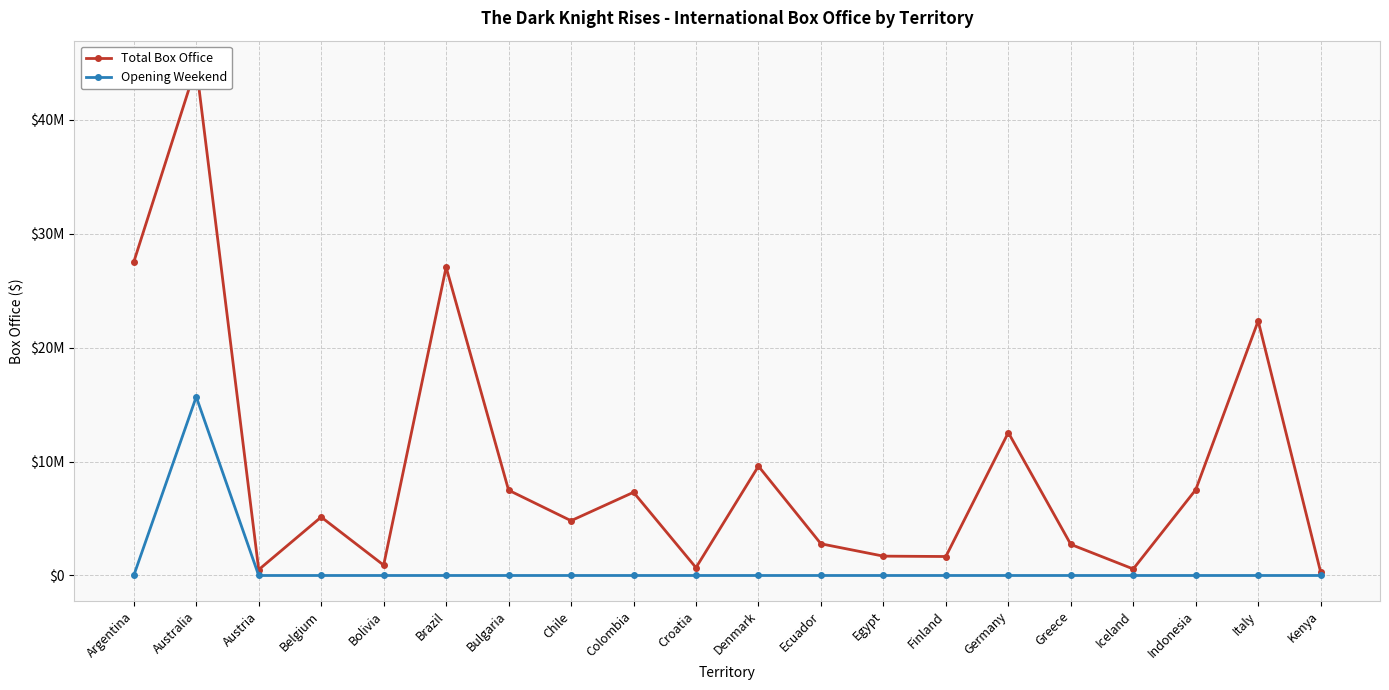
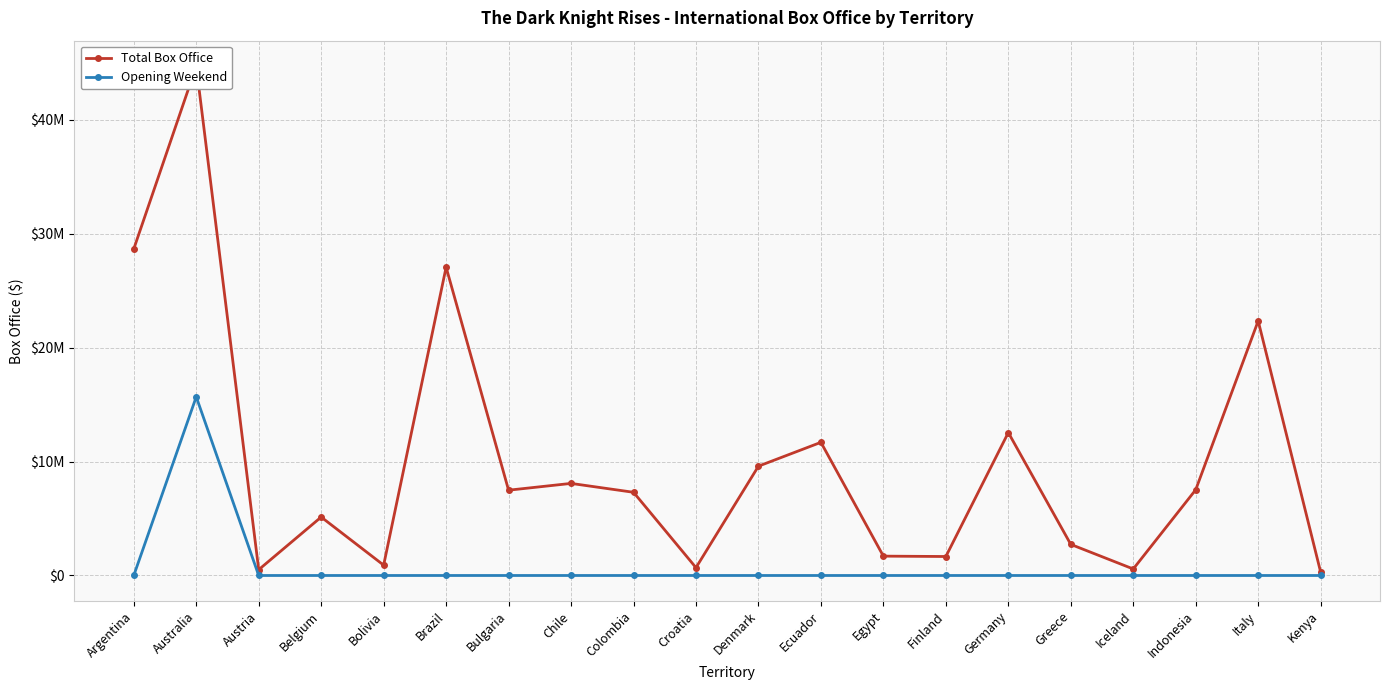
  {
    "Total Box Office": {
-     "Argentina": "$27500000",
+     "Argentina": "$28700000",
      "Austria": "$500000",
      "Belgium": "$5100000",
      "Bolivia": "$900000",
      "Brazil": "$27100000",
      "Bulgaria": "$7500000",
-     "Chile": "$4800000",
+     "Chile": "$8100000",
      "Colombia": "$7300000",
      "Croatia": "$700000",
      "Denmark": "$9600000",
-     "Ecuador": "$2800000",
+     "Ecuador": "$11700000",
      "Egypt": "$1700000",
      "Finland": "$1700000",
      "Germany": "$12500000",
      "Greece": "$2700000",
      "Iceland": "$600000",
      "Indonesia": "$7500000",
      "Italy": "$22400000",
      "Kenya": "$300000"
    },
    "Opening Weekend": {
      "Argentina": "$0",
      "Australia": "$15700000",
      "Austria": "$0",
      "Belgium": "$0",
      "Bolivia": "$0",
      "Brazil": "$0",
      "Bulgaria": "$0",
      "Chile": "$0",
      "Colombia": "$0",
      "Croatia": "$0",
      "Denmark": "$0",
      "Ecuador": "$0",
      "Egypt": "$0",
      "Finland": "$0",
      "Germany": "$0",
      "Greece": "$0",
      "Iceland": "$0",
      "Indonesia": "$0",
      "Italy": "$0",
      "Kenya": "$0"
    }
  }
